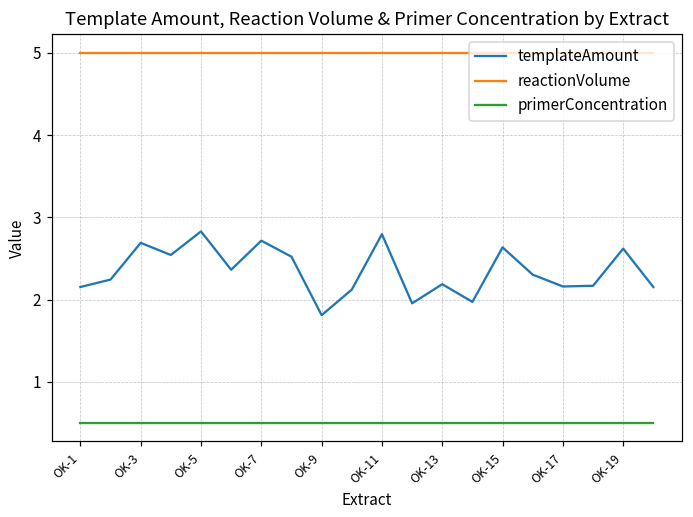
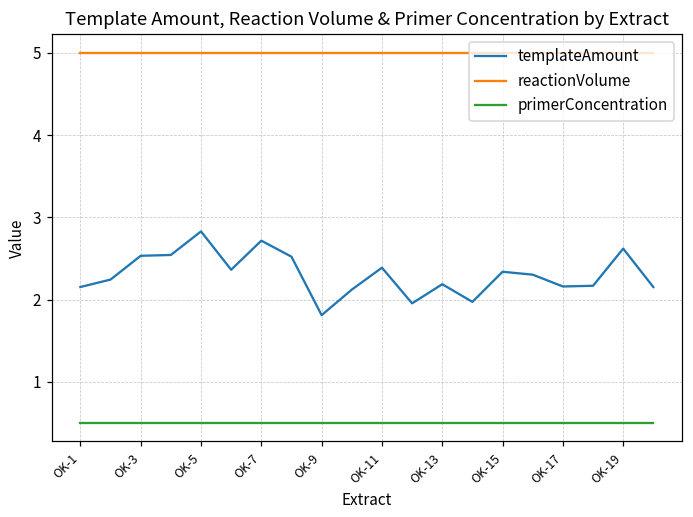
  {
    "templateAmount": {
      "OK-1": 2.2,
-     "OK-3": 2.7,
+     "OK-3": 2.5,
      "OK-5": 2.8,
      "OK-7": 2.7,
      "OK-9": 1.8,
-     "OK-11": 2.8,
+     "OK-11": 2.4,
      "OK-13": 2.2,
-     "OK-15": 2.6,
+     "OK-15": 2.3,
      "OK-17": 2.2,
      "OK-19": 2.6
    },
    "reactionVolume": {
      "OK-1": 5.0,
      "OK-3": 5.0,
      "OK-5": 5.0,
      "OK-7": 5.0,
      "OK-9": 5.0,
      "OK-11": 5.0,
      "OK-13": 5.0
    },
    "primerConcentration": {
      "OK-1": 0.5,
      "OK-3": 0.5,
      "OK-5": 0.5,
      "OK-7": 0.5,
      "OK-9": 0.5,
      "OK-11": 0.5,
      "OK-13": 0.5,
      "OK-15": 0.5,
      "OK-17": 0.5,
      "OK-19": 0.5
    }
  }
